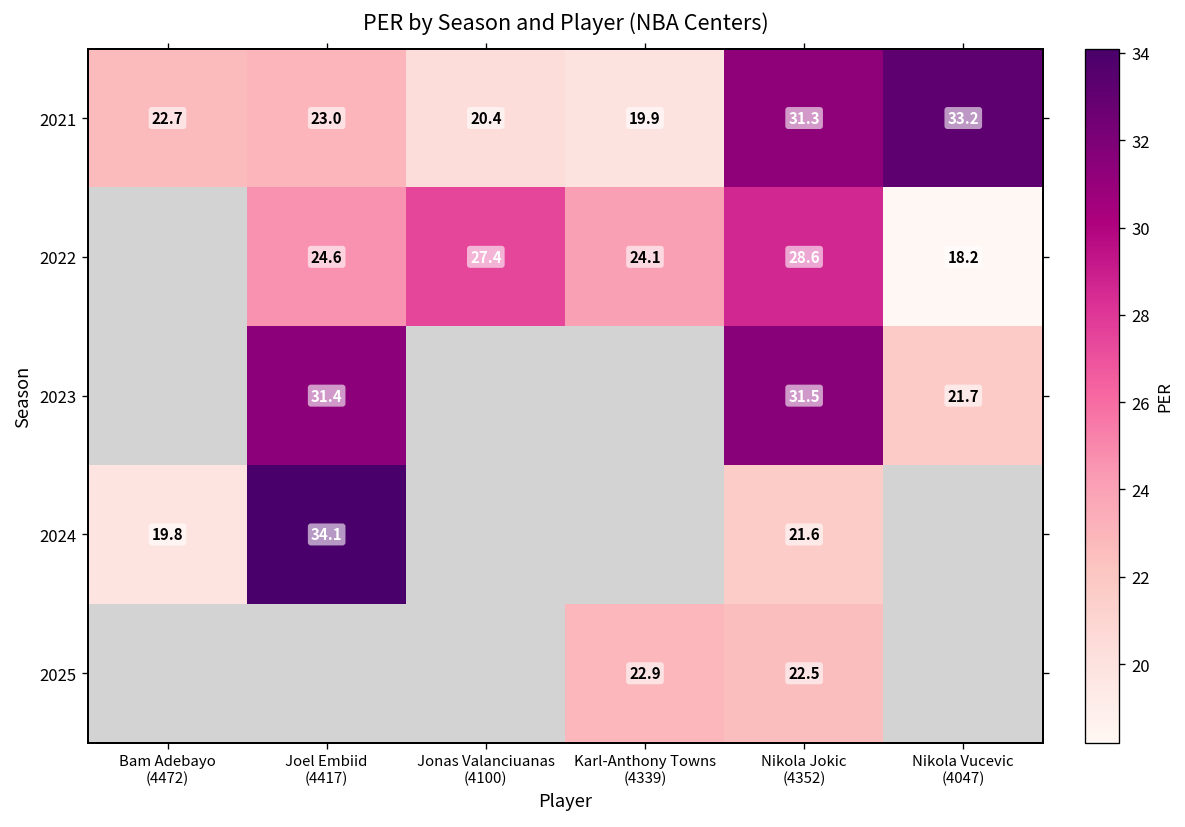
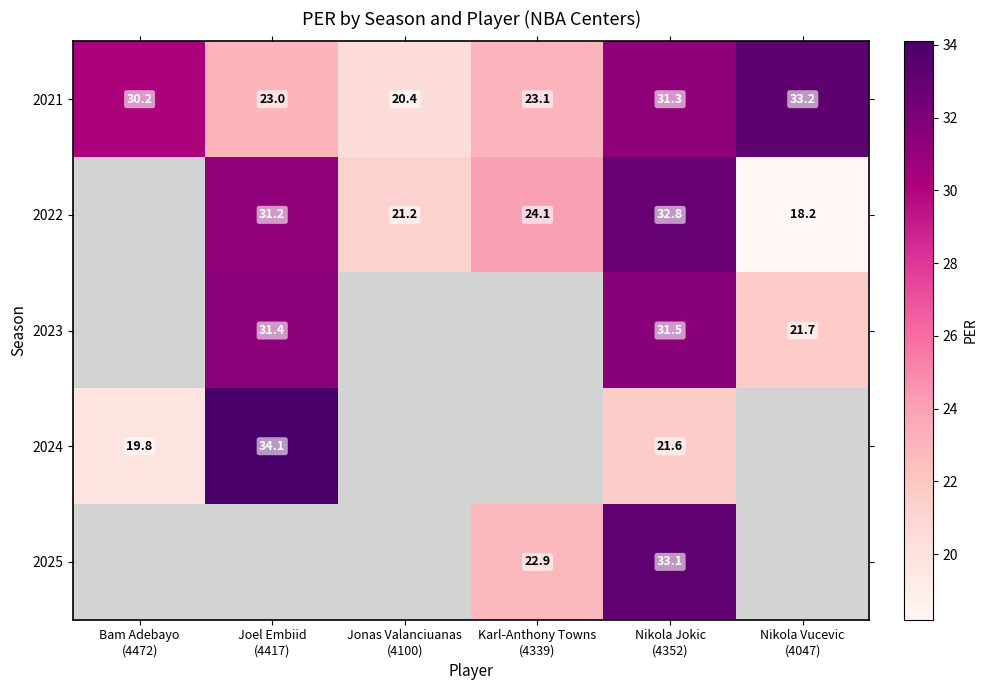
  {
    "2021": {
-     "Bam Adebayo (4472)": 22.7,
-     "Karl-Anthony Towns (4339)": 19.9
+     "Bam Adebayo (4472)": 30.2,
+     "Karl-Anthony Towns (4339)": 23.1
    },
    "2022": {
-     "Joel Embiid (4417)": 24.6,
-     "Jonas Valanciuanas (4100)": 27.4,
-     "Nikola Jokic (4352)": 28.6
+     "Joel Embiid (4417)": 31.2,
+     "Jonas Valanciuanas (4100)": 21.2,
+     "Nikola Jokic (4352)": 32.8
    },
    "2025": {
-     "Nikola Jokic (4352)": 22.5
+     "Nikola Jokic (4352)": 33.1
    }
  }
